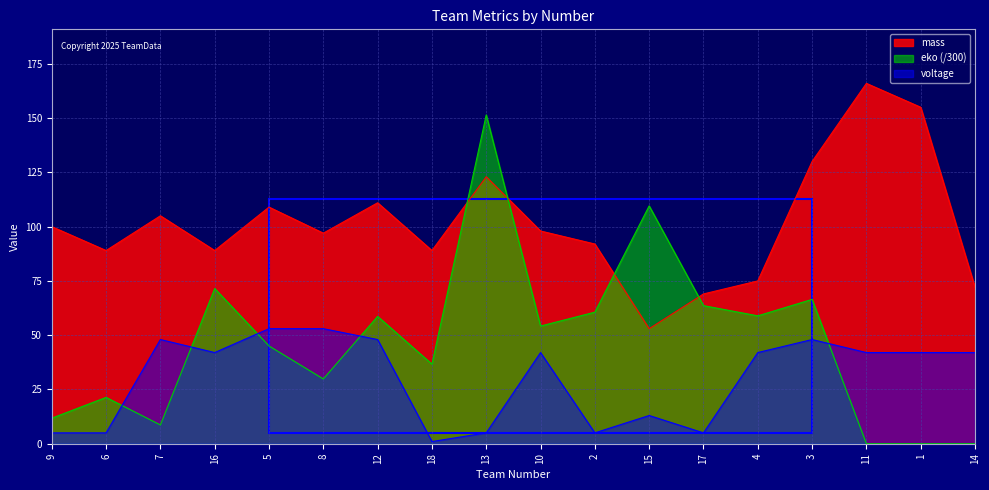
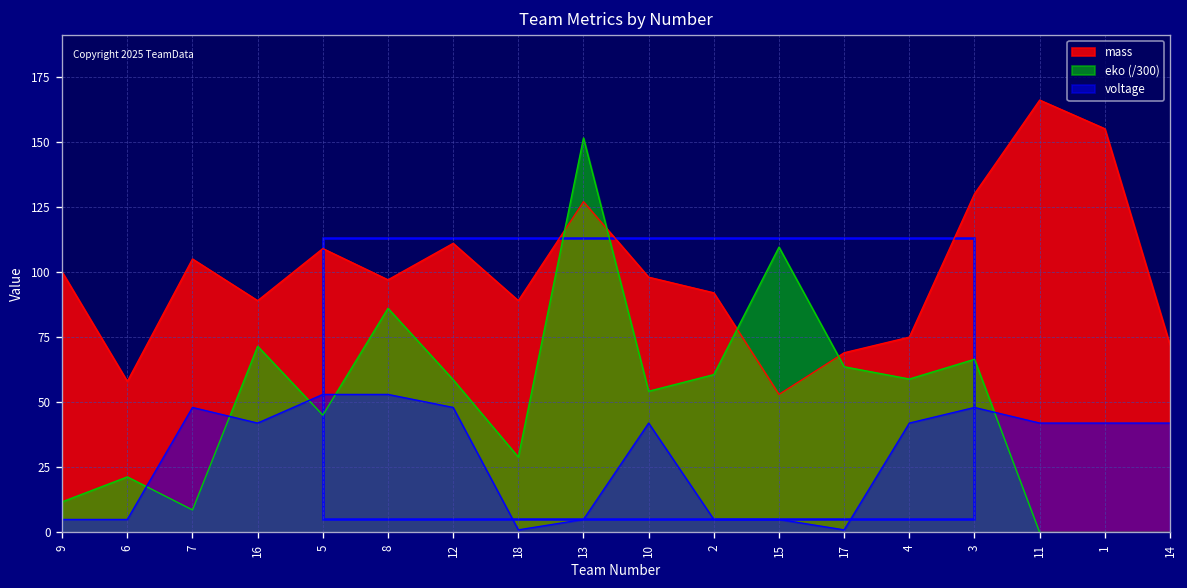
  {
    "mass": {
      "9": 100,
-     "6": 89,
+     "6": 58,
      "7": 105,
      "16": 89,
      "5": 109,
      "8": 97,
      "12": 111,
      "18": 89,
-     "13": 123,
+     "13": 127,
      "10": 98,
      "2": 92,
      "15": 53,
      "17": 69,
      "4": 75,
      "3": 130,
      "11": 166,
      "1": 155,
      "14": 72
    },
    "eko (/300)": {
      "9": 12,
      "6": 21,
      "7": 9,
      "16": 71,
      "5": 45,
-     "8": 30,
+     "8": 86,
      "12": 59,
-     "18": 37,
+     "18": 29,
      "13": 151,
      "10": 54,
      "2": 61,
      "15": 110,
      "17": 64,
      "4": 59,
      "3": 66,
      "11": 0,
      "1": 0,
      "14": 0
    },
    "voltage": {
      "9": 5,
      "6": 5,
      "7": 48,
      "16": 42,
      "5": 53,
      "8": 53,
      "12": 48,
      "18": 1,
      "13": 5,
      "10": 42,
      "2": 5,
-     "15": 13,
-     "17": 5,
+     "15": 5,
+     "17": 1,
      "4": 42,
      "3": 48,
      "11": 42,
      "1": 42,
      "14": 42
    }
  }
